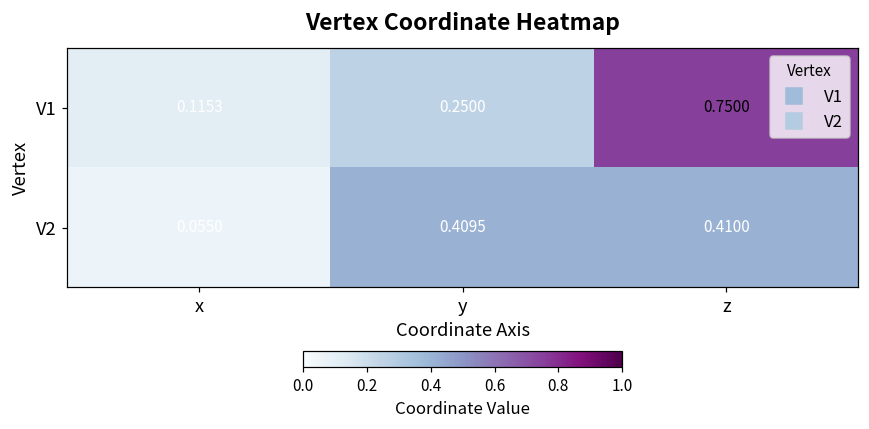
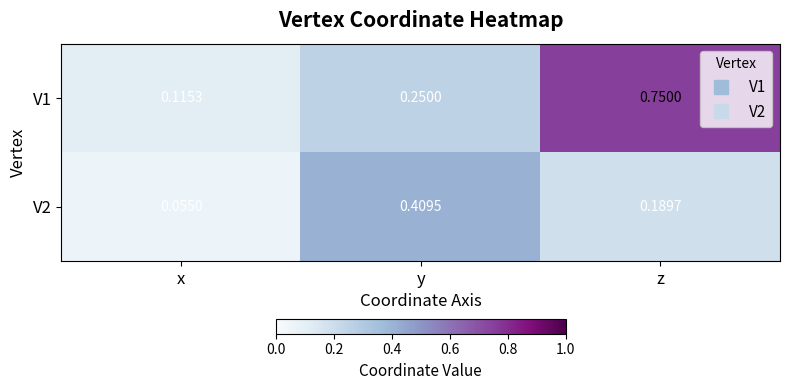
  {
    "V1": {
      "y": 0.2500,
      "z": 0.7500
    },
    "V2": {
      "y": 0.4095,
-     "z": 0.4100
+     "z": 0.1897
    }
  }
